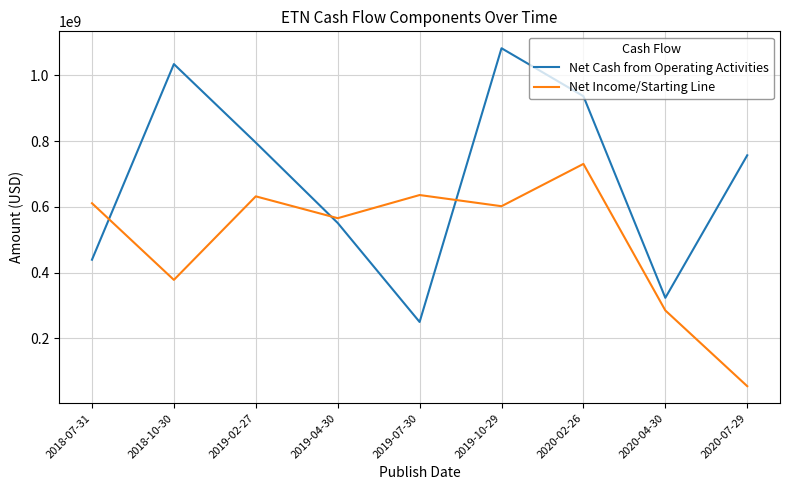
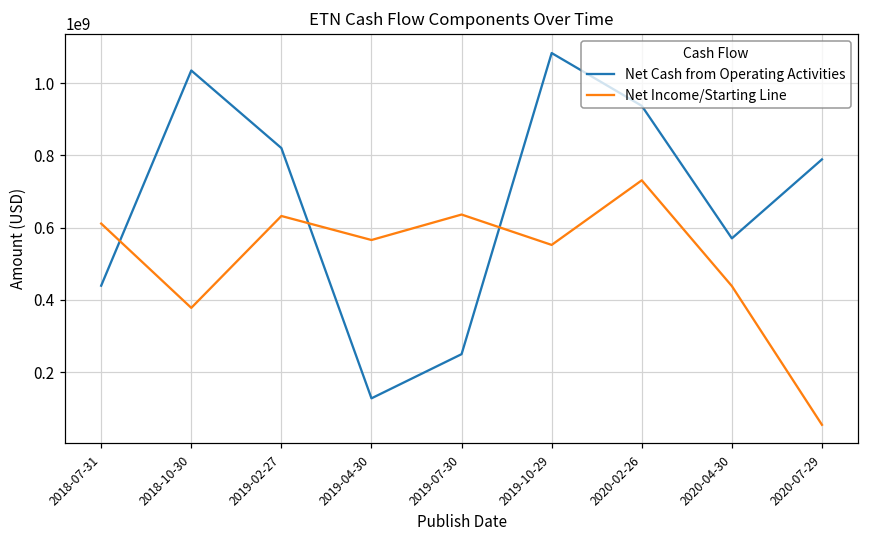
  {
    "Net Cash from Operating Activities": {
      "2018-07-31": 440000000,
      "2018-10-30": 1030000000,
-     "2019-02-27": 800000000,
-     "2019-04-30": 550000000,
+     "2019-02-27": 820000000,
+     "2019-04-30": 130000000,
      "2019-07-30": 250000000,
      "2019-10-29": 1080000000,
-     "2020-04-30": 320000000,
-     "2020-07-29": 760000000
+     "2020-04-30": 570000000,
+     "2020-07-29": 790000000
    },
    "Net Income/Starting Line": {
      "2018-07-31": 610000000,
      "2018-10-30": 380000000,
      "2019-02-27": 630000000,
      "2019-04-30": 570000000,
      "2019-07-30": 640000000,
-     "2019-10-29": 600000000,
+     "2019-10-29": 550000000,
      "2020-02-26": 730000000,
-     "2020-04-30": 280000000,
+     "2020-04-30": 440000000,
      "2020-07-29": 50000000
    }
  }
